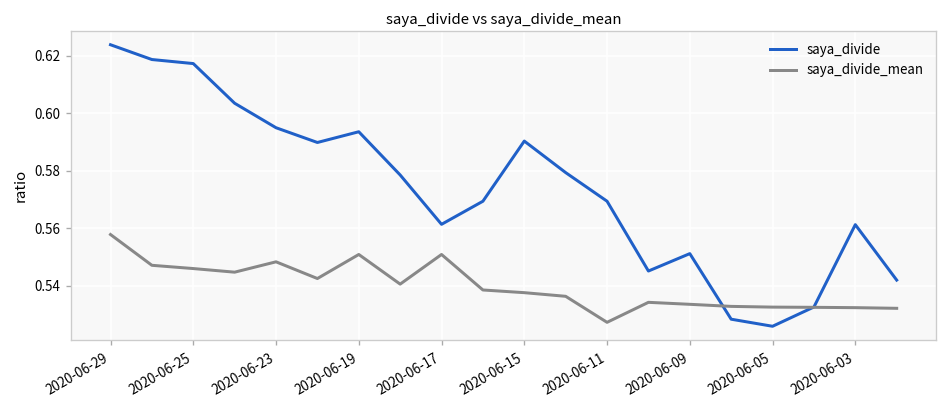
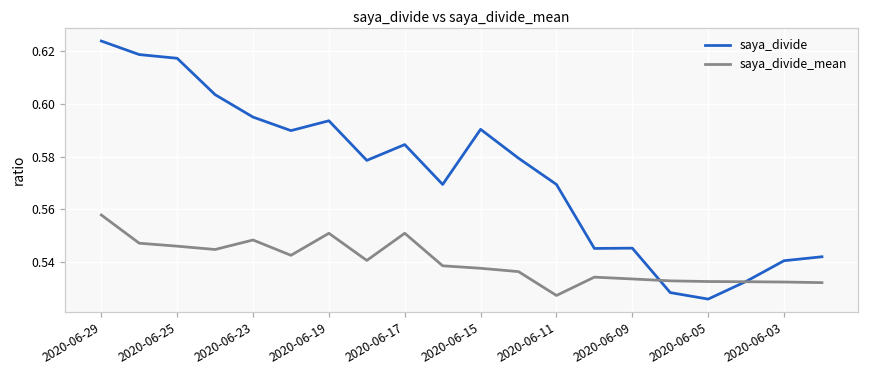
  {
    "saya_divide": {
      "2020-06-29": 0.624,
      "2020-06-25": 0.617,
      "2020-06-23": 0.595,
      "2020-06-19": 0.594,
-     "2020-06-17": 0.561,
+     "2020-06-17": 0.585,
      "2020-06-15": 0.590,
      "2020-06-11": 0.569,
-     "2020-06-09": 0.551,
+     "2020-06-09": 0.545,
      "2020-06-05": 0.526,
-     "2020-06-03": 0.561
+     "2020-06-03": 0.540
    },
    "saya_divide_mean": {
      "2020-06-29": 0.558,
      "2020-06-25": 0.546,
      "2020-06-23": 0.548,
      "2020-06-19": 0.551,
      "2020-06-17": 0.551,
      "2020-06-15": 0.538,
      "2020-06-11": 0.527,
      "2020-06-09": 0.534,
      "2020-06-05": 0.533,
      "2020-06-03": 0.532
    }
  }
